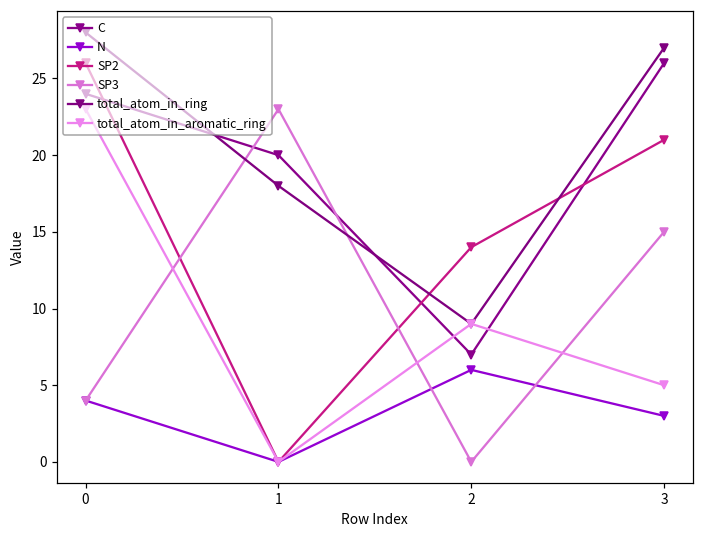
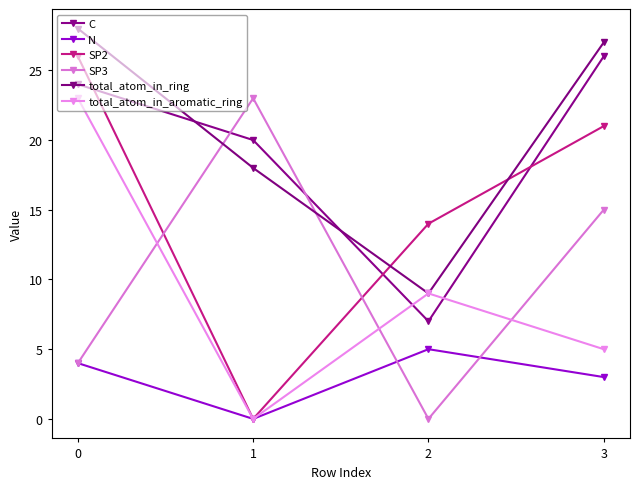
  {
    "N": {
-     "2": 6,
+     "2": 5,
      "3": 3
    },
    "SP2": {
      "2": 14,
      "3": 21
    }
  }
